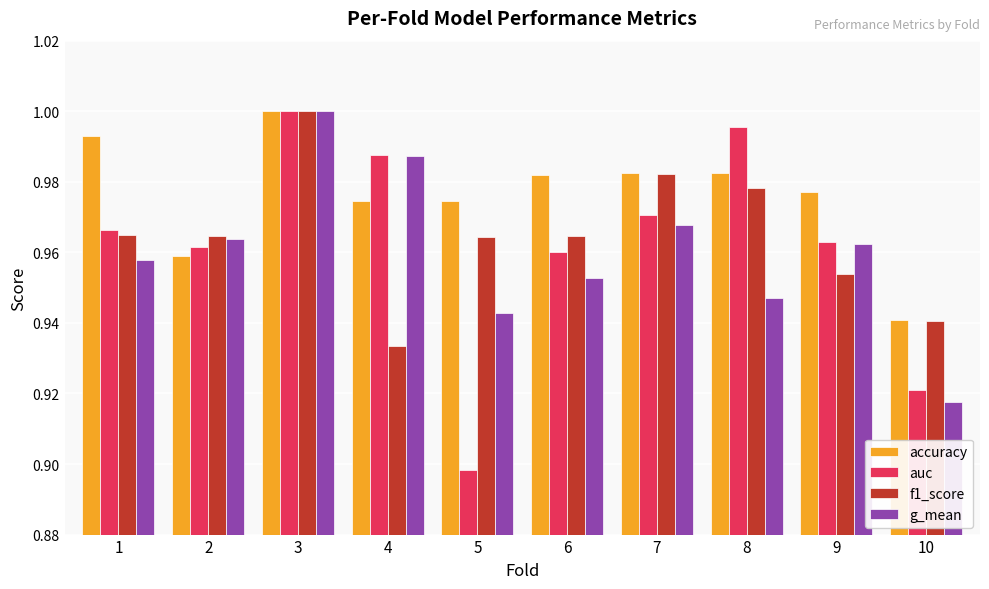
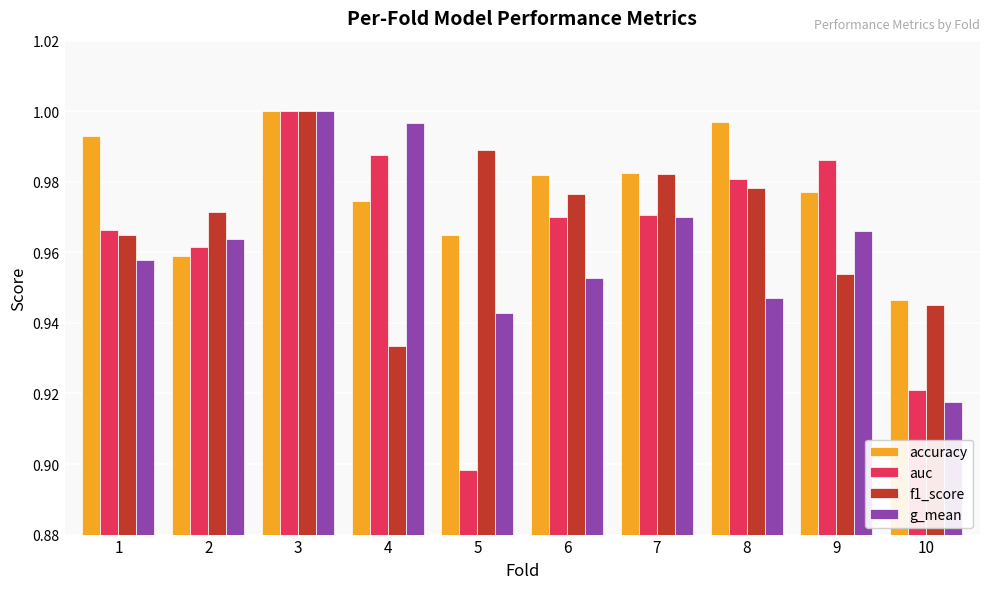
  {
    "accuracy": {
      "1": 0.993,
      "2": 0.959,
      "3": 1.000,
      "4": 0.974,
-     "5": 0.974,
+     "5": 0.965,
      "6": 0.982,
      "7": 0.982,
-     "8": 0.982,
+     "8": 0.997,
      "9": 0.977,
-     "10": 0.941
+     "10": 0.946
    },
    "auc": {
      "1": 0.966,
      "2": 0.962,
      "3": 1.000,
      "4": 0.987,
      "5": 0.898,
-     "6": 0.96,
+     "6": 0.97,
      "7": 0.971,
-     "8": 0.996,
-     "9": 0.963,
+     "8": 0.981,
+     "9": 0.986,
      "10": 0.921
    },
    "f1_score": {
      "1": 0.965,
-     "2": 0.965,
+     "2": 0.971,
      "3": 1.000,
      "4": 0.933,
-     "5": 0.964,
-     "6": 0.965,
+     "5": 0.989,
+     "6": 0.977,
      "7": 0.982,
      "8": 0.978,
      "9": 0.954,
-     "10": 0.940
+     "10": 0.945
    },
    "g_mean": {
      "1": 0.958,
      "2": 0.964,
      "3": 1.000,
-     "4": 0.987,
+     "4": 0.997,
      "5": 0.943,
      "6": 0.953,
-     "7": 0.968,
+     "7": 0.970,
      "8": 0.947,
-     "9": 0.962,
+     "9": 0.966,
      "10": 0.918
    }
  }
